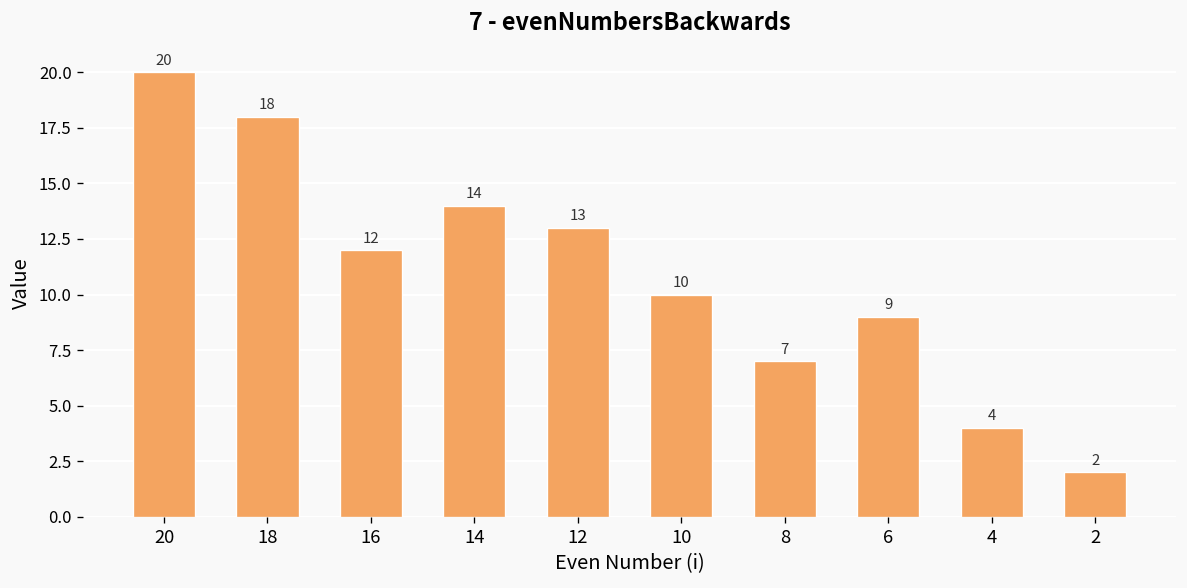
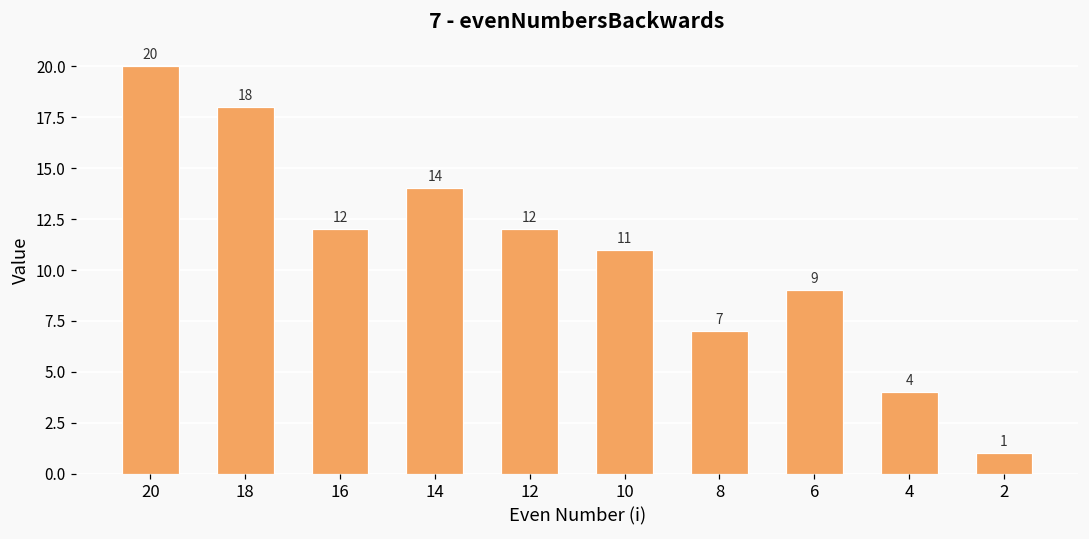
  {
    "20": 20,
    "18": 18,
    "16": 12,
    "14": 14,
-   "12": 13,
-   "10": 10,
+   "12": 12,
+   "10": 11,
    "8": 7,
    "6": 9,
    "4": 4,
-   "2": 2
+   "2": 1
  }
